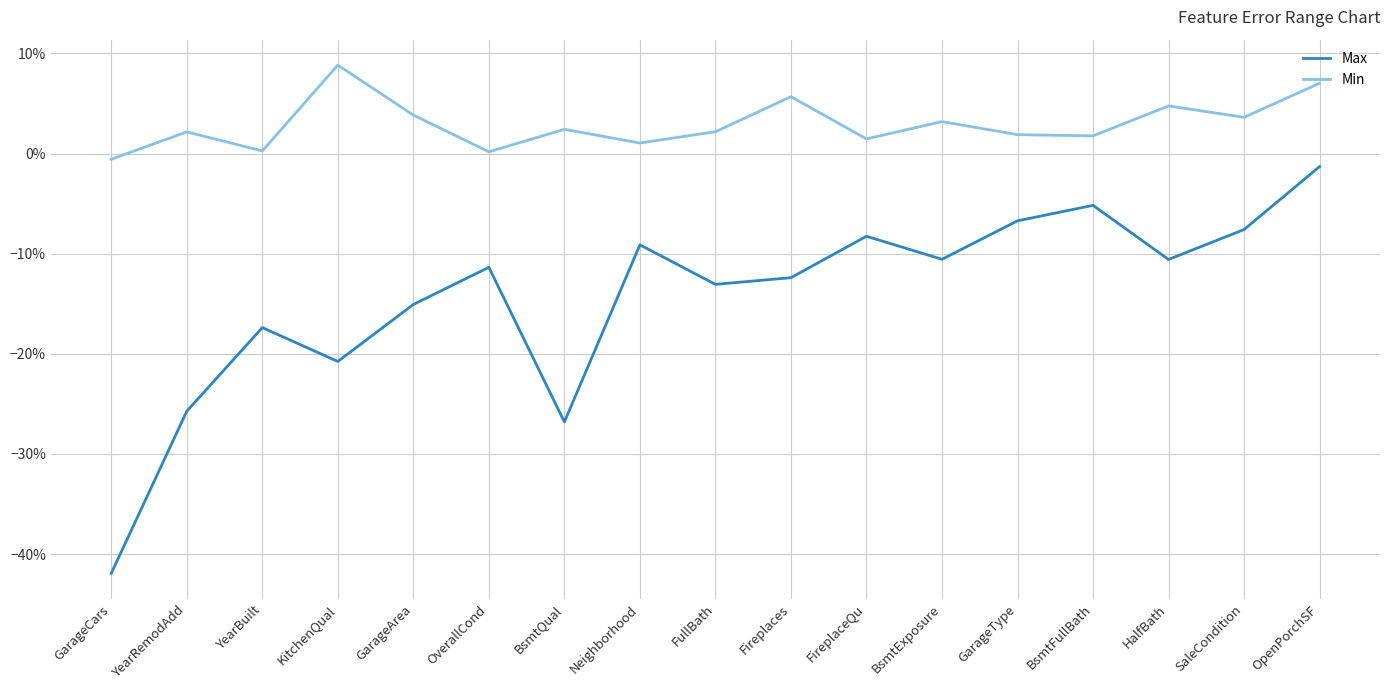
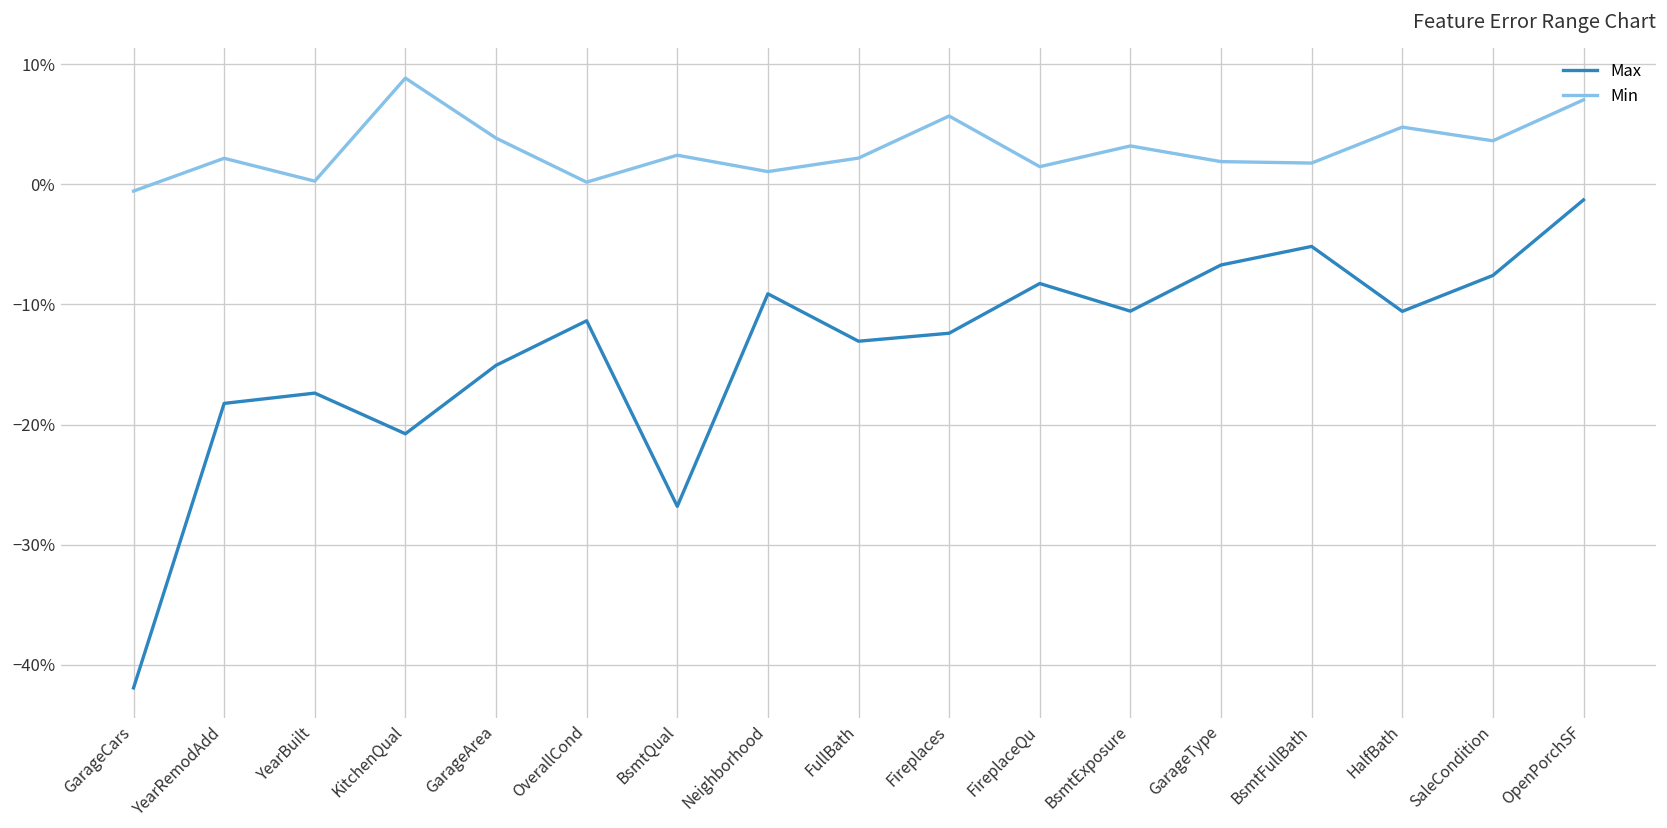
  {
    "Max": {
      "GarageCars": "-41.9%",
-     "YearRemodAdd": "-25.7%",
+     "YearRemodAdd": "-18.2%",
      "YearBuilt": "-17.4%",
      "KitchenQual": "-20.8%",
      "GarageArea": "-15.1%",
      "OverallCond": "-11.4%",
      "BsmtQual": "-26.8%",
      "Neighborhood": "-9.1%",
      "FullBath": "-13.1%",
      "Fireplaces": "-12.4%",
      "FireplaceQu": "-8.3%",
      "BsmtExposure": "-10.6%",
      "GarageType": "-6.7%",
      "BsmtFullBath": "-5.2%",
      "HalfBath": "-10.6%",
      "SaleCondition": "-7.6%",
      "OpenPorchSF": "-1.3%"
    },
    "Min": {
      "GarageCars": "-0.6%",
      "YearRemodAdd": "2.2%",
      "YearBuilt": "0.3%",
      "KitchenQual": "8.8%",
      "GarageArea": "3.8%",
      "OverallCond": "0.2%",
      "BsmtQual": "2.4%",
      "Neighborhood": "1.1%",
      "FullBath": "2.2%",
      "Fireplaces": "5.7%",
      "FireplaceQu": "1.5%",
      "BsmtExposure": "3.2%",
      "GarageType": "1.9%",
      "BsmtFullBath": "1.8%",
      "HalfBath": "4.8%",
      "SaleCondition": "3.6%",
      "OpenPorchSF": "7.0%"
    }
  }
